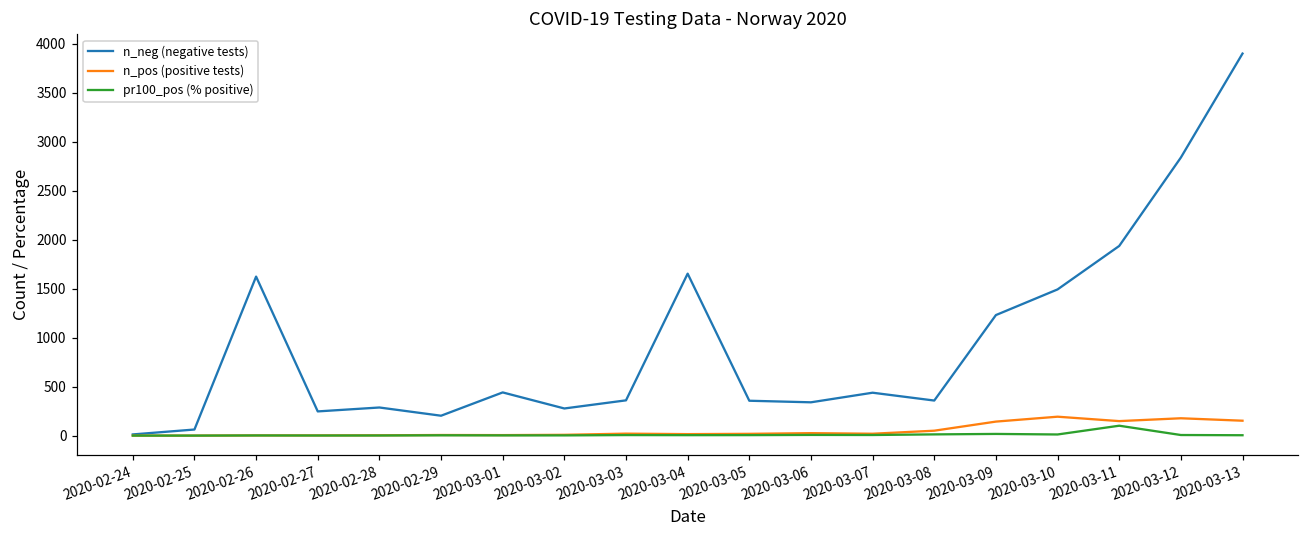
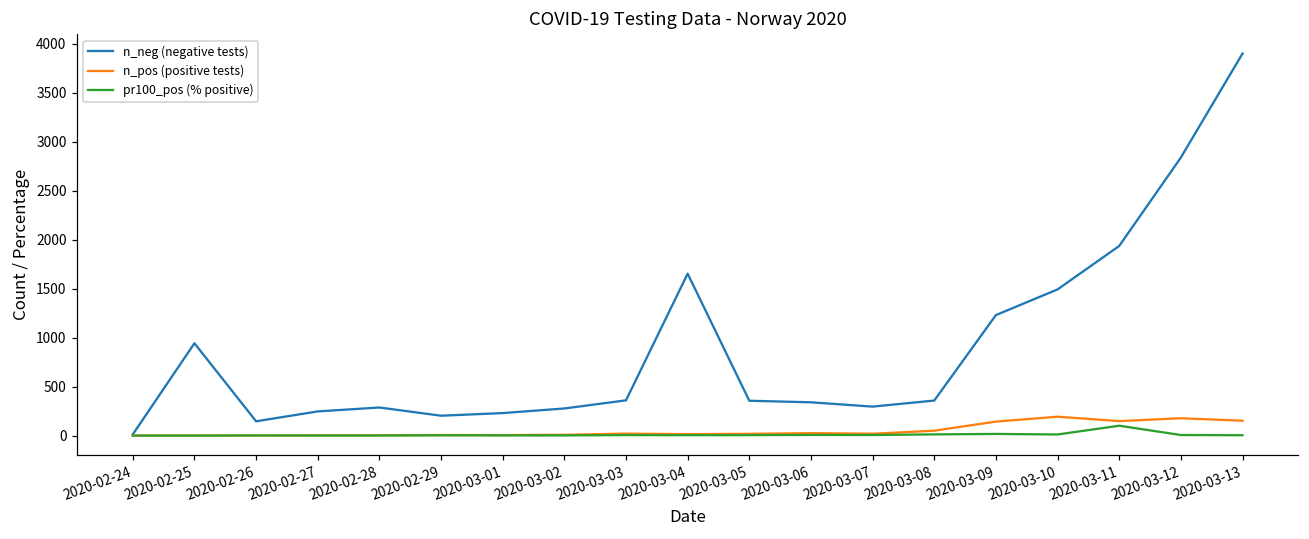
  {
    "n_neg (negative tests)": {
-     "2020-02-25": 100,
-     "2020-02-26": 1600,
+     "2020-02-25": 900,
+     "2020-02-26": 100,
      "2020-02-27": 200,
      "2020-02-28": 300,
      "2020-02-29": 200,
-     "2020-03-01": 400,
+     "2020-03-01": 200,
      "2020-03-02": 300,
      "2020-03-03": 400,
      "2020-03-04": 1700,
      "2020-03-05": 400,
      "2020-03-06": 300,
-     "2020-03-07": 400,
+     "2020-03-07": 300,
      "2020-03-08": 400,
      "2020-03-09": 1200,
      "2020-03-10": 1500,
      "2020-03-11": 1900,
      "2020-03-12": 2800,
      "2020-03-13": 3900
    },
    "n_pos (positive tests)": {
      "2020-03-08": 100,
      "2020-03-09": 100,
      "2020-03-10": 200,
      "2020-03-11": 100,
      "2020-03-12": 200,
      "2020-03-13": 200
    },
    "pr100_pos (% positive)": {
      "2020-03-08": 0,
      "2020-03-09": 0,
      "2020-03-10": 0,
      "2020-03-11": 100,
      "2020-03-12": 0,
      "2020-03-13": 0
    }
  }
